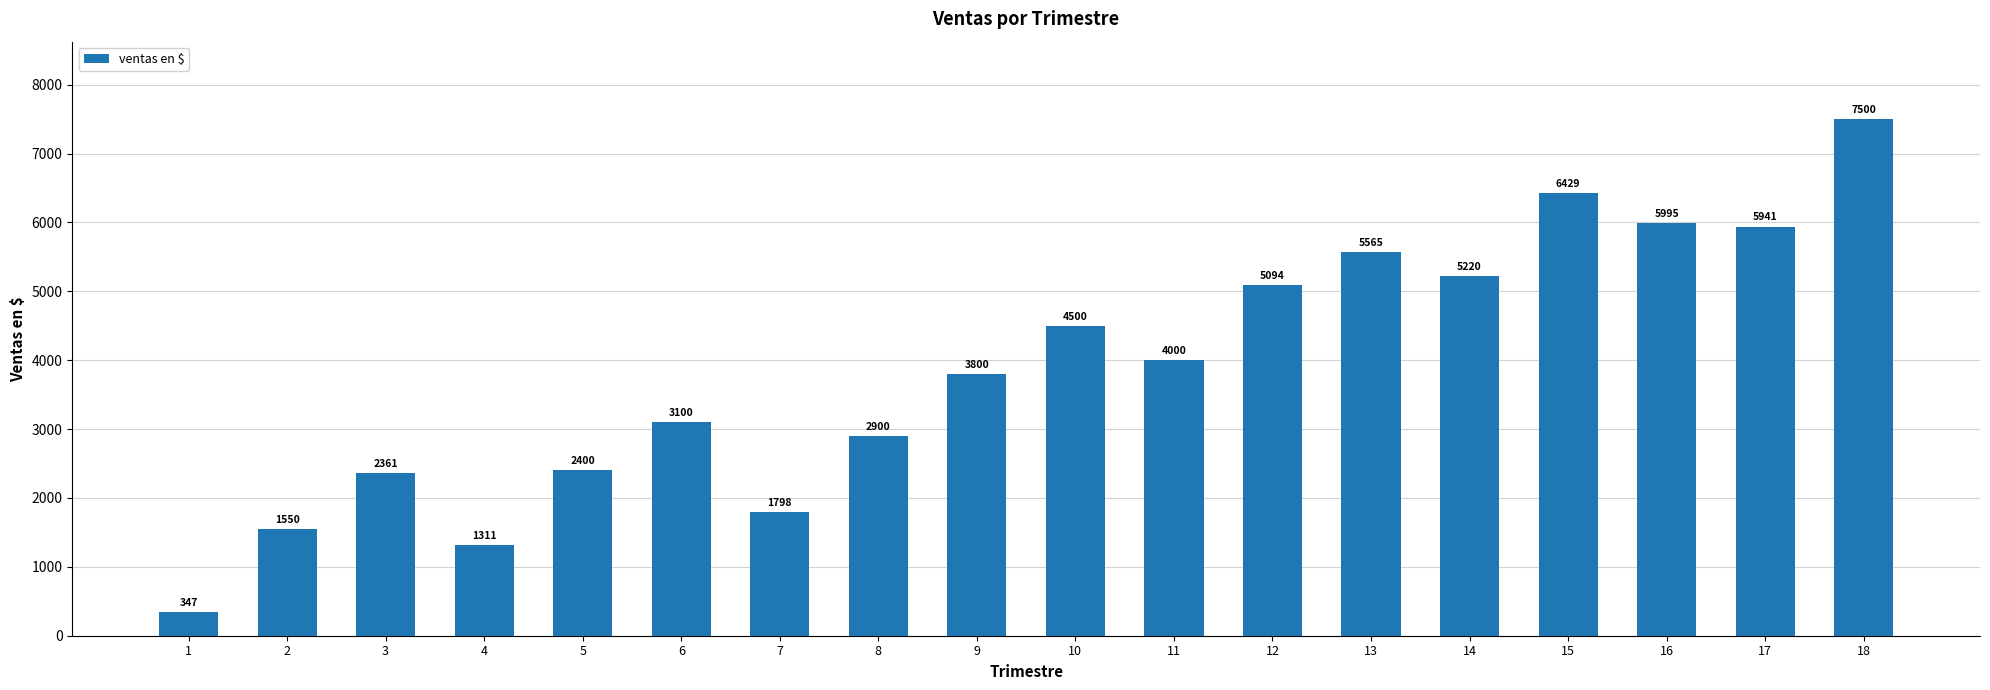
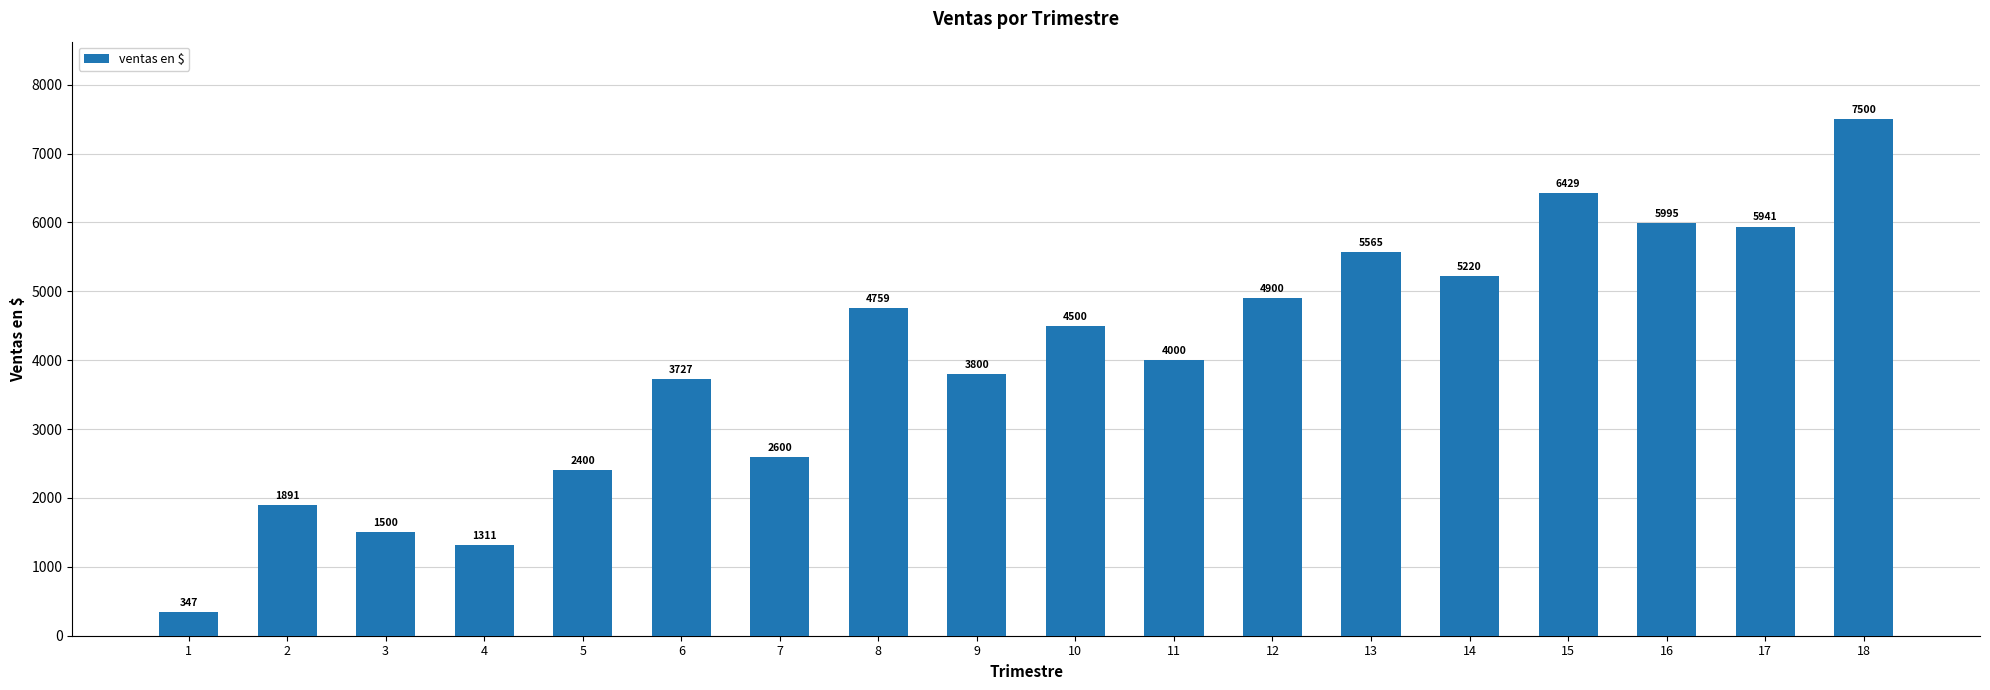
  {
    "1": 347,
-   "2": 1550,
-   "3": 2361,
+   "2": 1891,
+   "3": 1500,
    "4": 1311,
    "5": 2400,
-   "6": 3100,
-   "7": 1798,
-   "8": 2900,
+   "6": 3727,
+   "7": 2600,
+   "8": 4759,
    "9": 3800,
    "10": 4500,
    "11": 4000,
-   "12": 5094,
+   "12": 4900,
    "13": 5565,
    "14": 5220,
    "15": 6429,
    "16": 5995,
    "17": 5941,
    "18": 7500
  }
